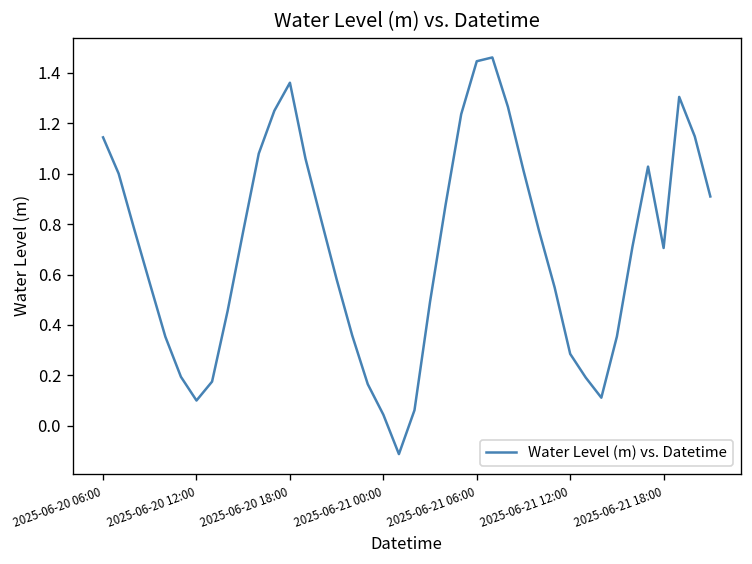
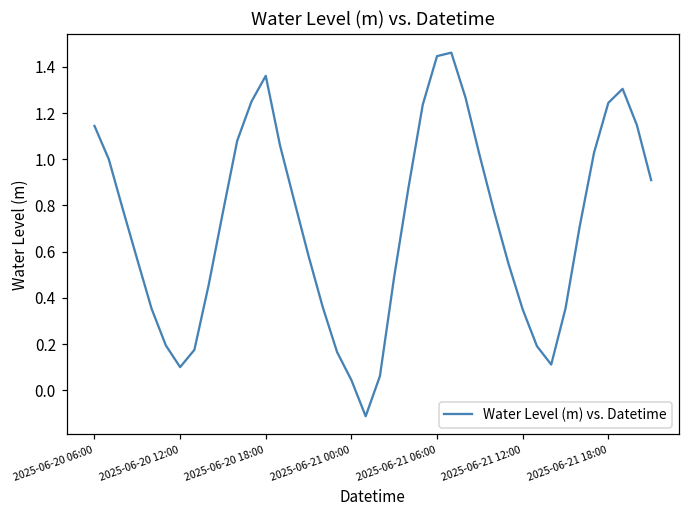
  {
    "2025-06-20 06:00": 1.14,
    "2025-06-20 12:00": 0.10,
    "2025-06-20 18:00": 1.36,
    "2025-06-21 00:00": 0.04,
    "2025-06-21 06:00": 1.45,
-   "2025-06-21 12:00": 0.29,
-   "2025-06-21 18:00": 0.71
+   "2025-06-21 12:00": 0.35,
+   "2025-06-21 18:00": 1.24
  }
